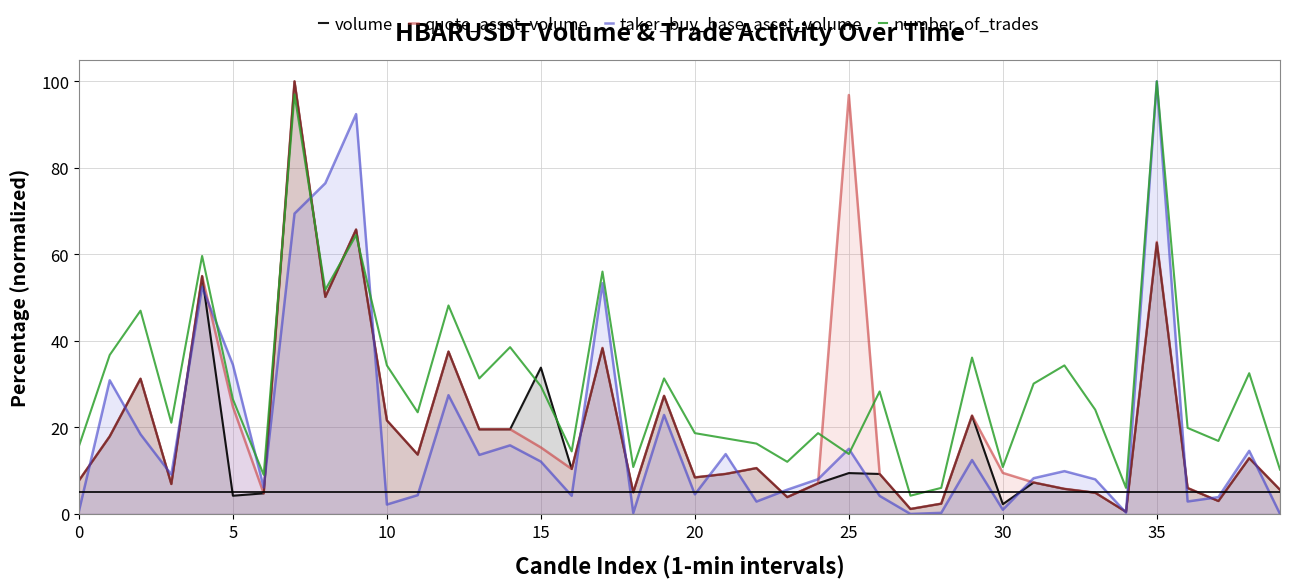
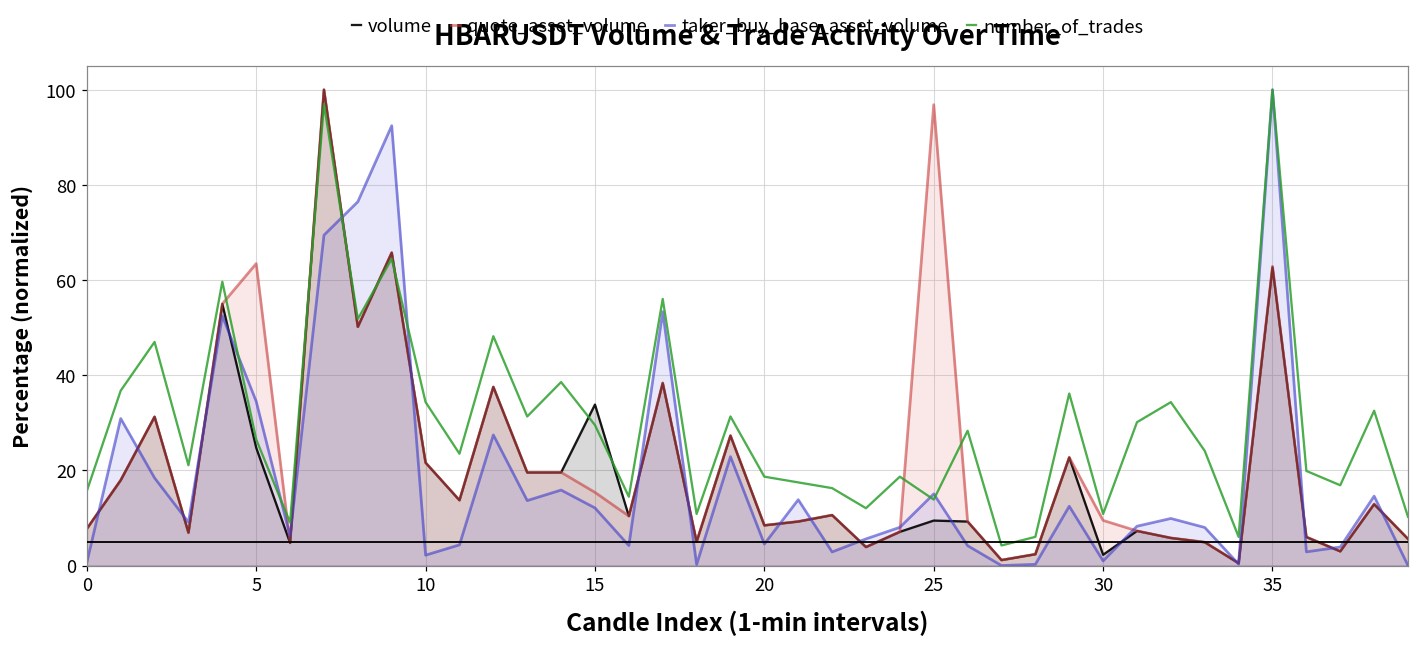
  {
    "volume": {
-     "5": 4,
+     "5": 25,
      "15": 34,
      "25": 9,
      "30": 2
    },
    "quote_asset_volume": {
-     "5": 25,
+     "5": 63,
      "15": 15,
      "25": 97,
      "30": 9
    },
    "taker_buy_base_asset_volume": {
      "0": 1,
      "5": 34,
      "10": 2,
      "15": 12,
      "20": 5,
      "25": 15,
      "30": 1
    },
    "number_of_trades": {
      "0": 16,
      "5": 27,
      "10": 34,
      "15": 30,
      "20": 19,
      "25": 14,
      "30": 11
    }
  }
